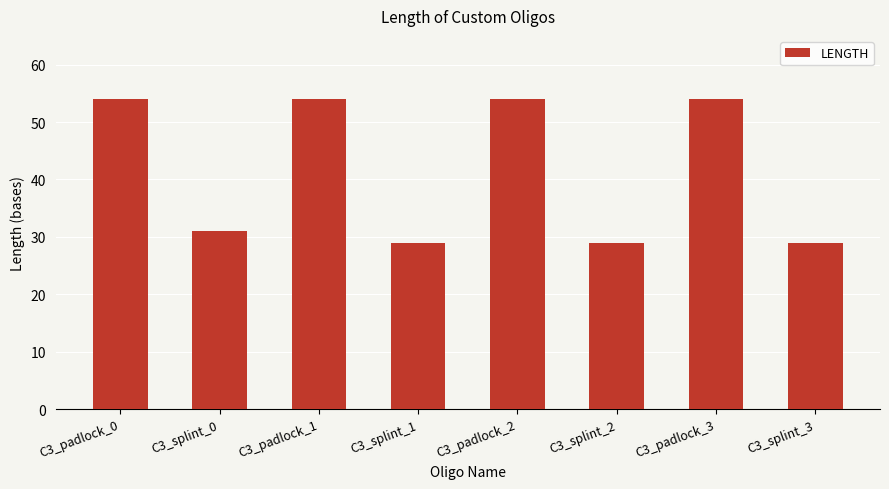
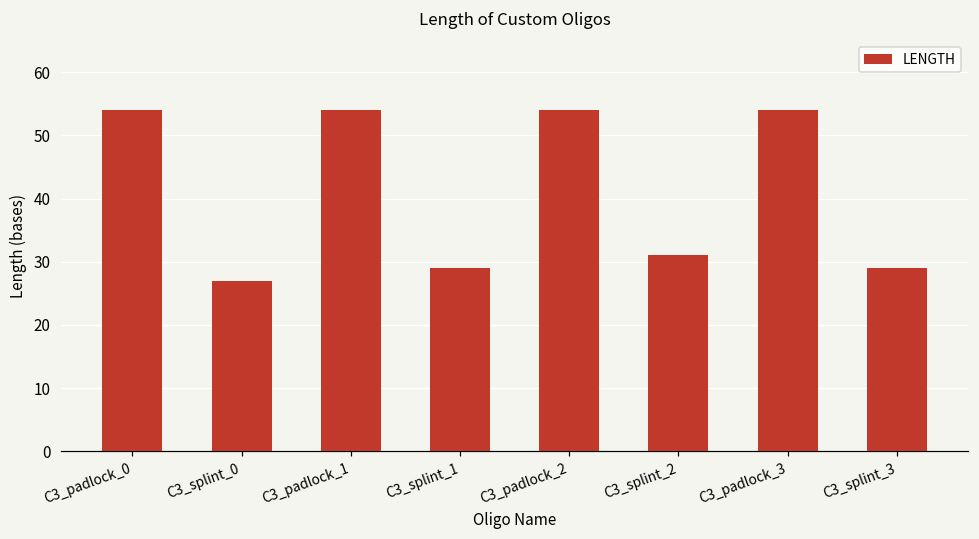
  {
    "C3_padlock_0": 54,
-   "C3_splint_0": 31,
+   "C3_splint_0": 27,
    "C3_padlock_1": 54,
    "C3_splint_1": 29,
    "C3_padlock_2": 54,
-   "C3_splint_2": 29,
+   "C3_splint_2": 31,
    "C3_padlock_3": 54,
    "C3_splint_3": 29
  }
